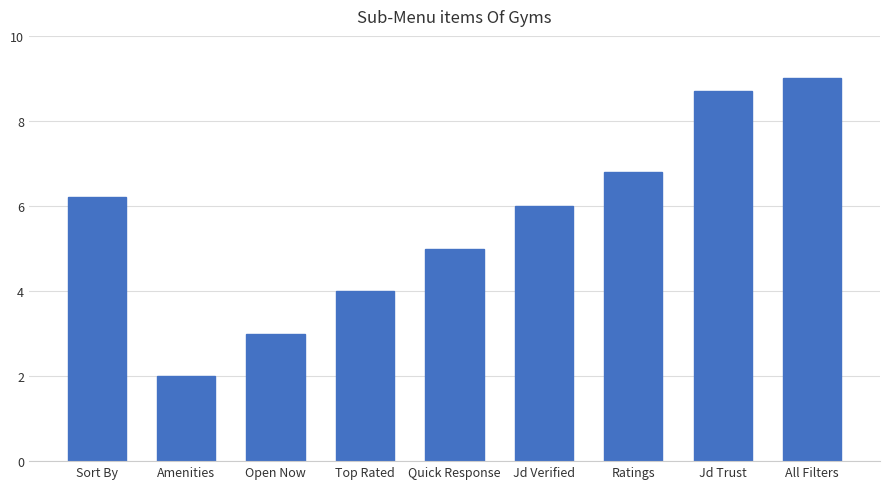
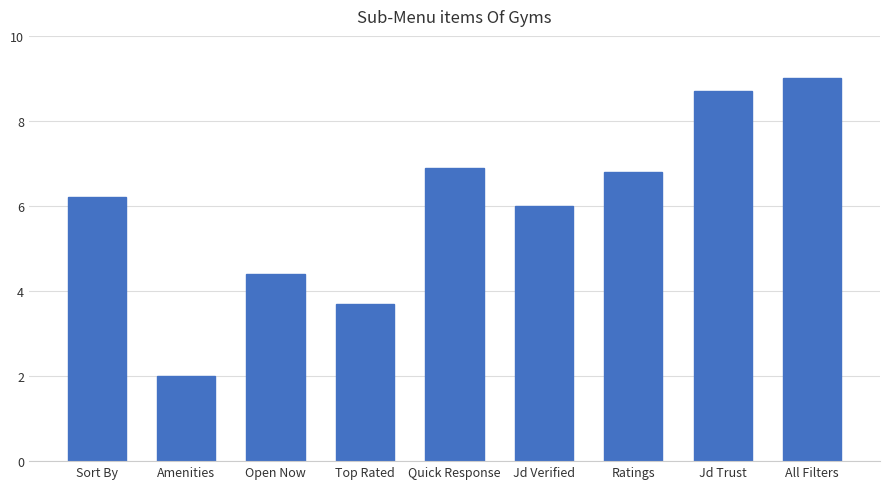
  {
    "Sort By": 6.2,
    "Amenities": 2.0,
-   "Open Now": 3.0,
-   "Top Rated": 4.0,
-   "Quick Response": 5.0,
+   "Open Now": 4.4,
+   "Top Rated": 3.7,
+   "Quick Response": 6.9,
    "Jd Verified": 6.0,
    "Ratings": 6.8,
    "Jd Trust": 8.7,
    "All Filters": 9.0
  }
